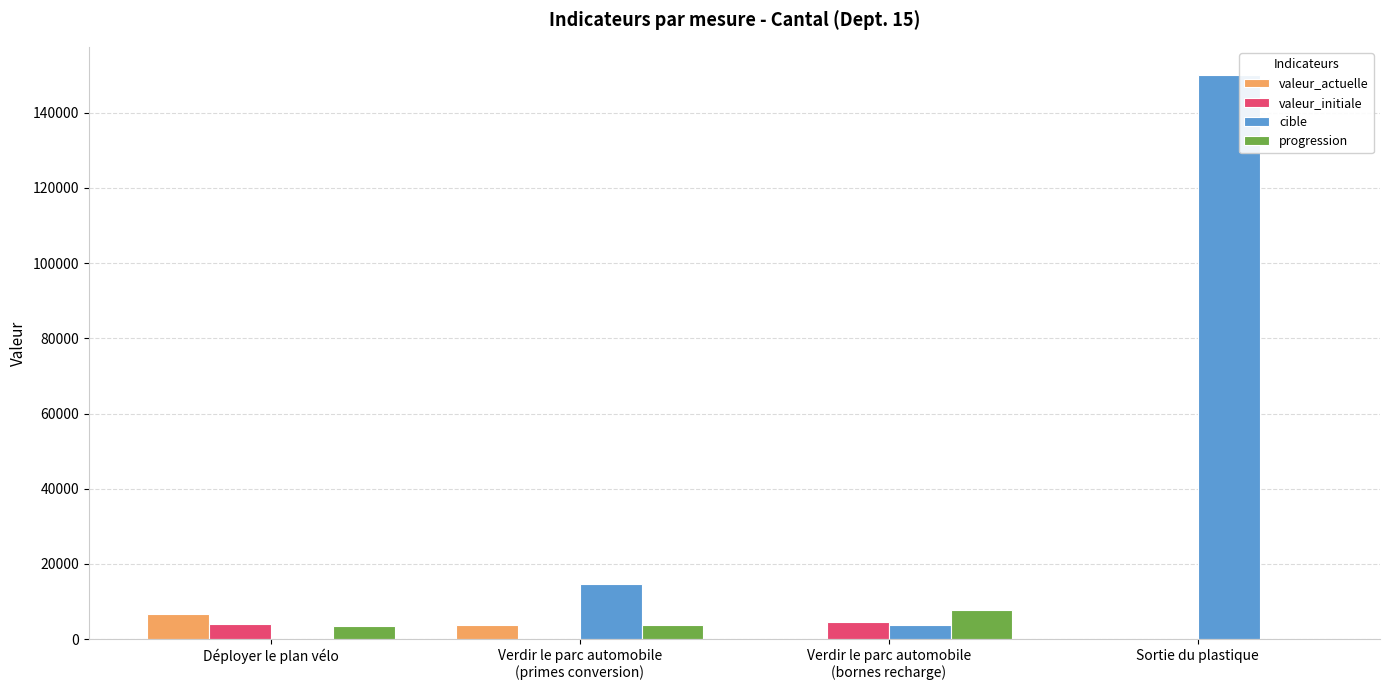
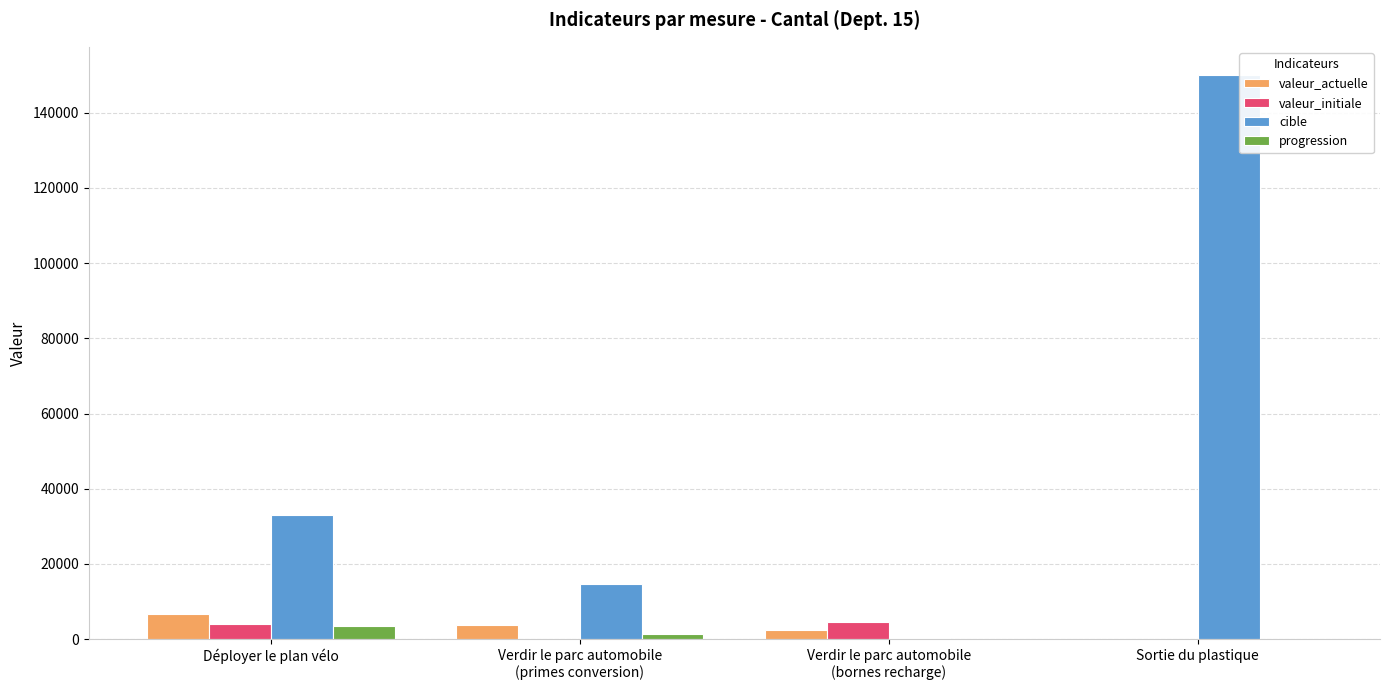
  {
    "valeur_actuelle": {
      "Déployer le plan vélo": 7000,
      "Verdir le parc automobile (primes conversion)": 4000,
-     "Verdir le parc automobile (bornes recharge)": 0,
+     "Verdir le parc automobile (bornes recharge)": 2000,
      "Sortie du plastique": 0
    },
    "valeur_initiale": {
      "Déployer le plan vélo": 4000,
      "Verdir le parc automobile (primes conversion)": 0,
      "Verdir le parc automobile (bornes recharge)": 5000,
      "Sortie du plastique": 0
    },
    "cible": {
-     "Déployer le plan vélo": 0,
+     "Déployer le plan vélo": 33000,
      "Verdir le parc automobile (primes conversion)": 15000,
-     "Verdir le parc automobile (bornes recharge)": 4000,
+     "Verdir le parc automobile (bornes recharge)": 0,
      "Sortie du plastique": 150000
    },
    "progression": {
      "Déployer le plan vélo": 4000,
-     "Verdir le parc automobile (primes conversion)": 4000,
-     "Verdir le parc automobile (bornes recharge)": 8000,
+     "Verdir le parc automobile (primes conversion)": 1000,
+     "Verdir le parc automobile (bornes recharge)": 0,
      "Sortie du plastique": 0
    }
  }
